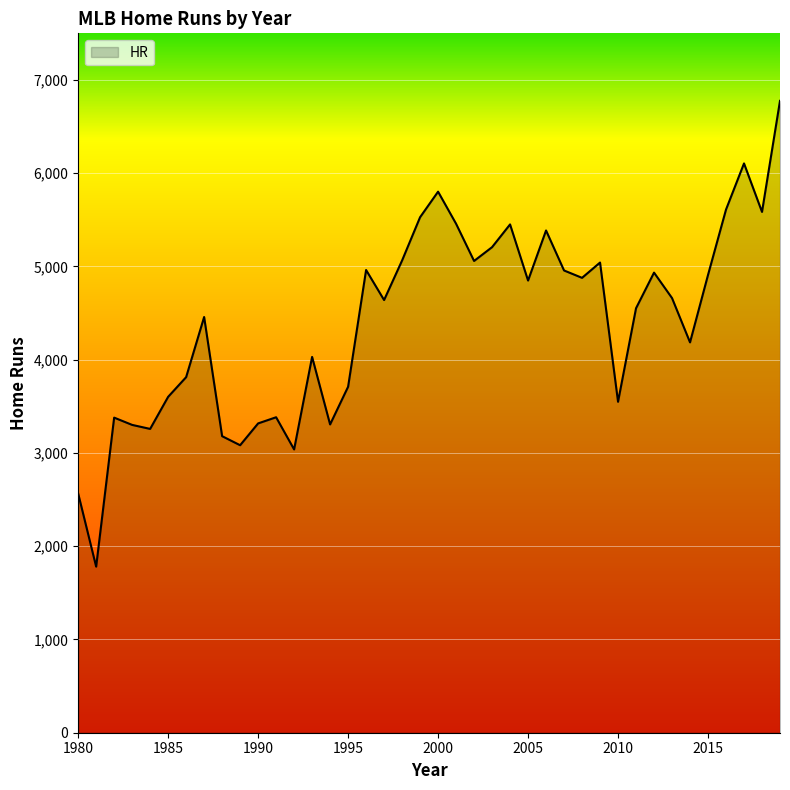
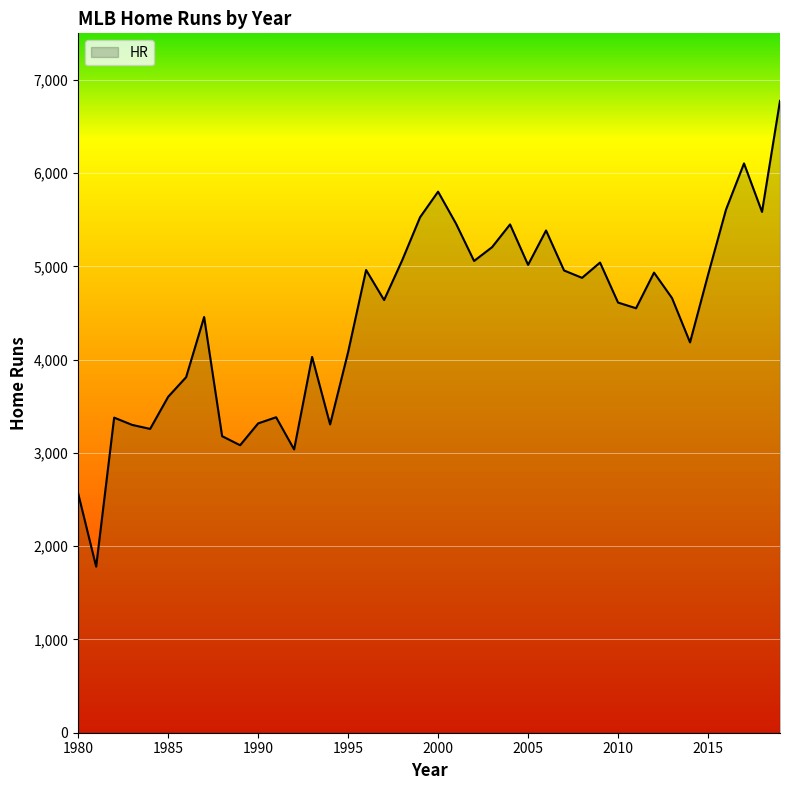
  {
    "1980": "2,600",
    "1985": "3,600",
    "1990": "3,300",
-   "1995": "3,700",
+   "1995": "4,100",
    "2000": "5,800",
-   "2005": "4,800",
-   "2010": "3,500",
+   "2005": "5,000",
+   "2010": "4,600",
    "2015": "4,900"
  }
